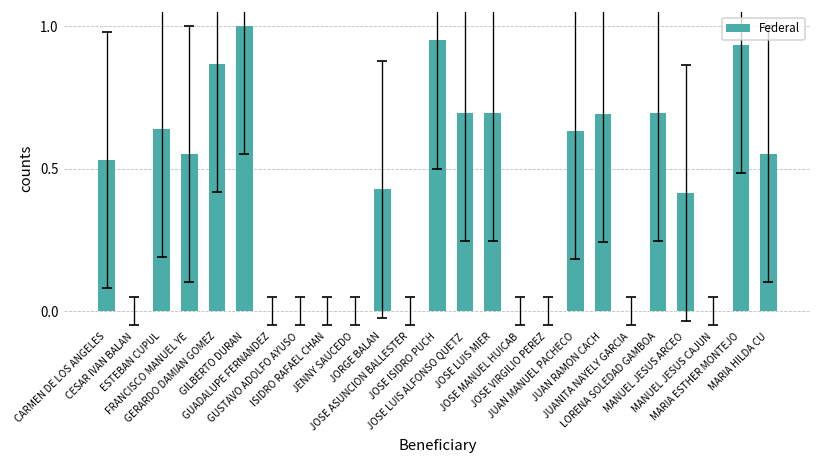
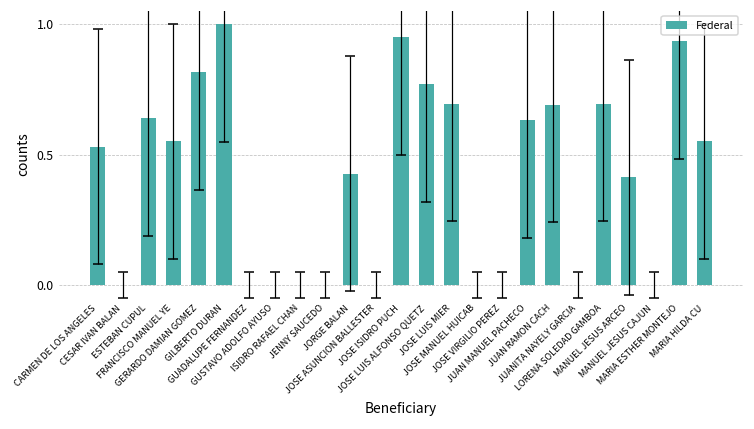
  {
    "Federal": {
      "CARMEN DE LOS ANGELES": 0.53,
      "CESAR IVAN BALAN": 0.00,
      "ESTEBAN CUPUL": 0.64,
      "FRANCISCO MANUEL YE": 0.55,
-     "GERARDO DAMIAN GOMEZ": 0.87,
+     "GERARDO DAMIAN GOMEZ": 0.82,
      "GILBERTO DURAN": 1.00,
      "GUADALUPE FERNANDEZ": 0.00,
      "GUSTAVO ADOLFO AYUSO": 0.00,
      "ISIDRO RAFAEL CHAN": 0.00,
      "JENNY SAUCEDO": 0.00,
      "JORGE BALAN": 0.43,
      "JOSE ASUNCION BALLESTER": 0.00,
      "JOSE ISIDRO PUCH": 0.95,
-     "JOSE LUIS ALFONSO QUETZ": 0.69,
+     "JOSE LUIS ALFONSO QUETZ": 0.77,
      "JOSE LUIS MIER": 0.69,
      "JOSE MANUEL HUICAB": 0.00,
      "JOSE VIRGILIO PEREZ": 0.00,
      "JUAN MANUEL PACHECO": 0.63,
      "JUAN RAMON CACH": 0.69,
      "JUANITA NAYELY GARCIA": 0.00,
      "LORENA SOLEDAD GAMBOA": 0.69,
      "MANUEL JESUS ARCEO": 0.41,
      "MANUEL JESUS CAJUN": 0.00,
      "MARIA ESTHER MONTEJO": 0.94,
      "MARIA HILDA CU": 0.55
    }
  }
